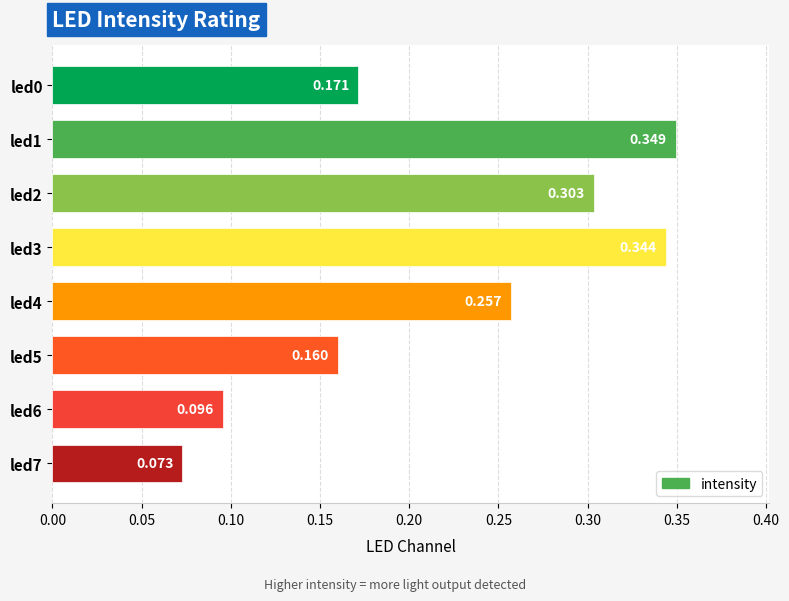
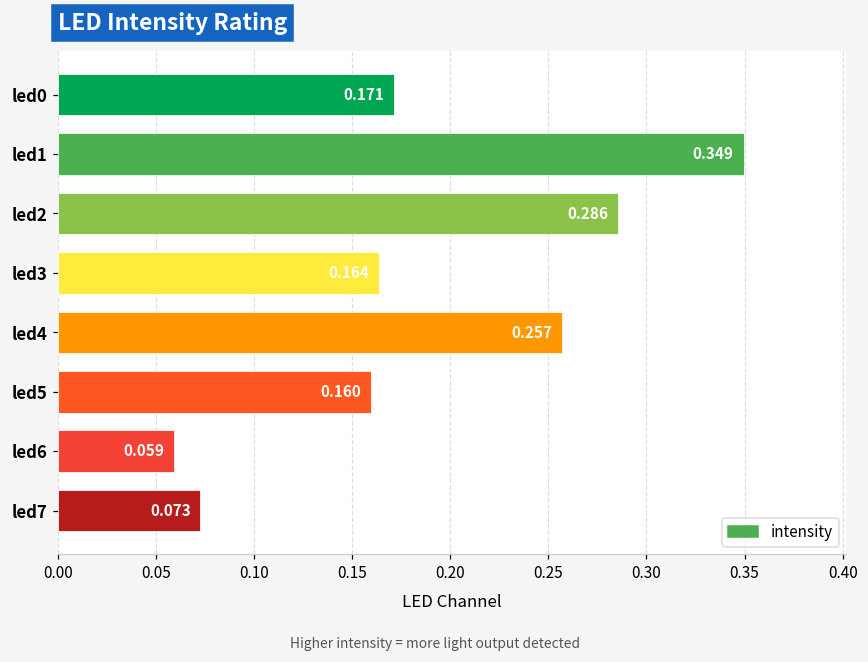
  {
    "led0": 0.171,
    "led1": 0.349,
-   "led2": 0.303,
-   "led3": 0.344,
+   "led2": 0.286,
+   "led3": 0.164,
    "led4": 0.257,
    "led5": 0.160,
-   "led6": 0.096,
+   "led6": 0.059,
    "led7": 0.073
  }
